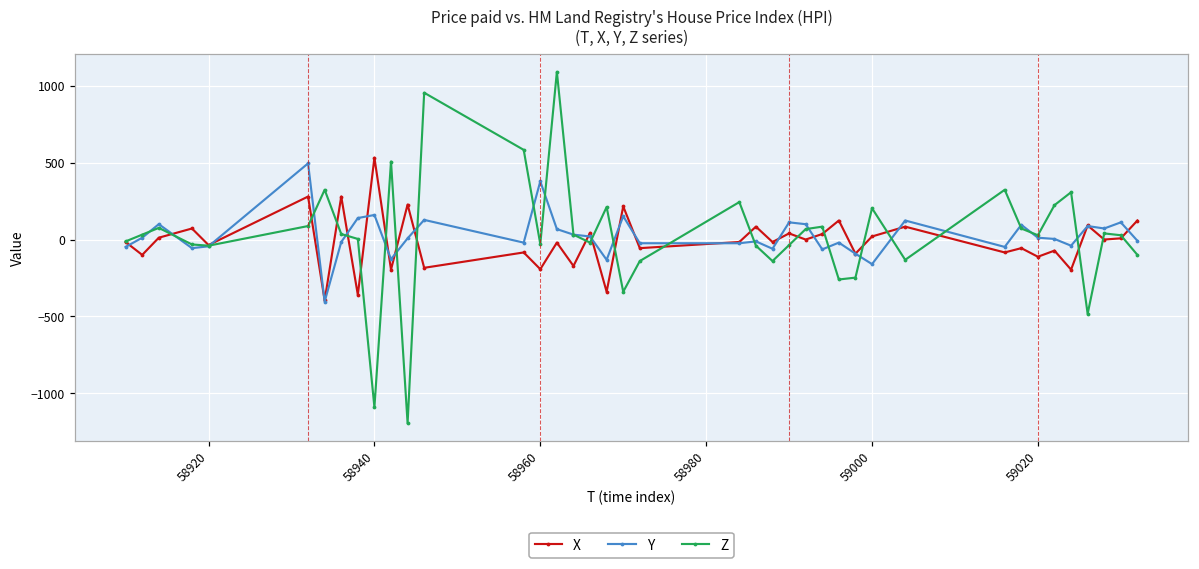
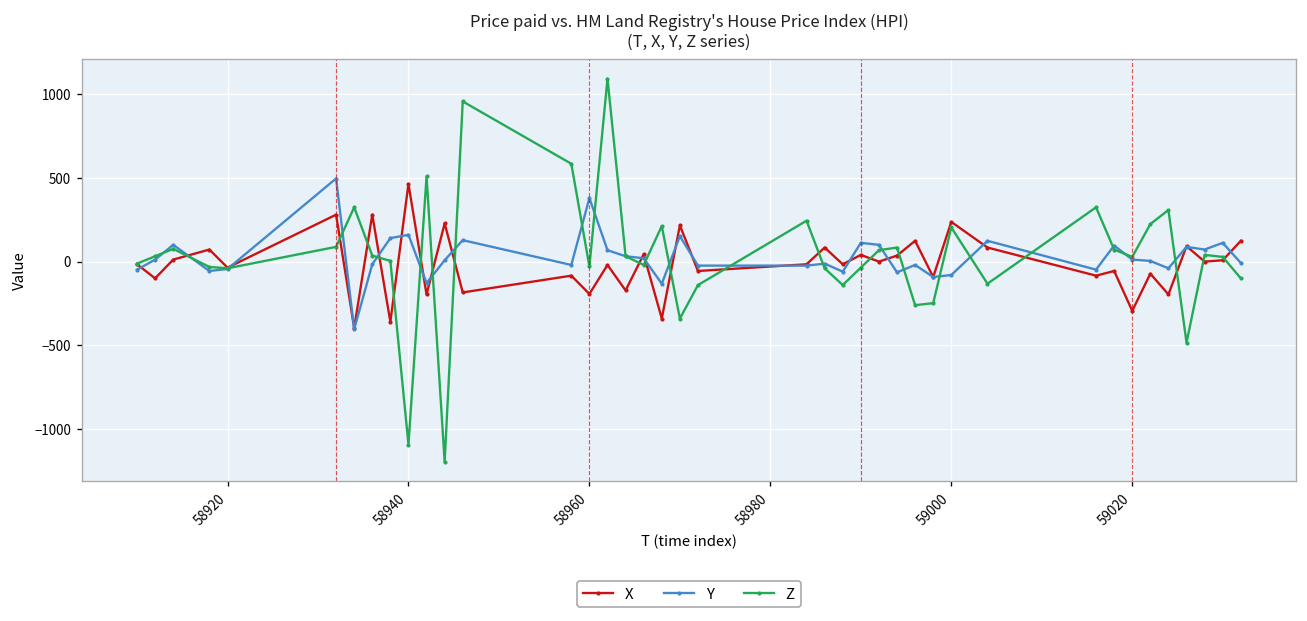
  {
    "X": {
-     "58940": 530,
+     "58940": 460,
      "58960": -190,
-     "59000": 20,
-     "59020": -110
+     "59000": 240,
+     "59020": -290
    },
    "Y": {
      "58940": 160,
      "58960": 380,
-     "59000": -160
+     "59000": -80
    },
    "Z": {
      "58940": -1090,
      "58960": -30,
      "59000": 200
    }
  }
